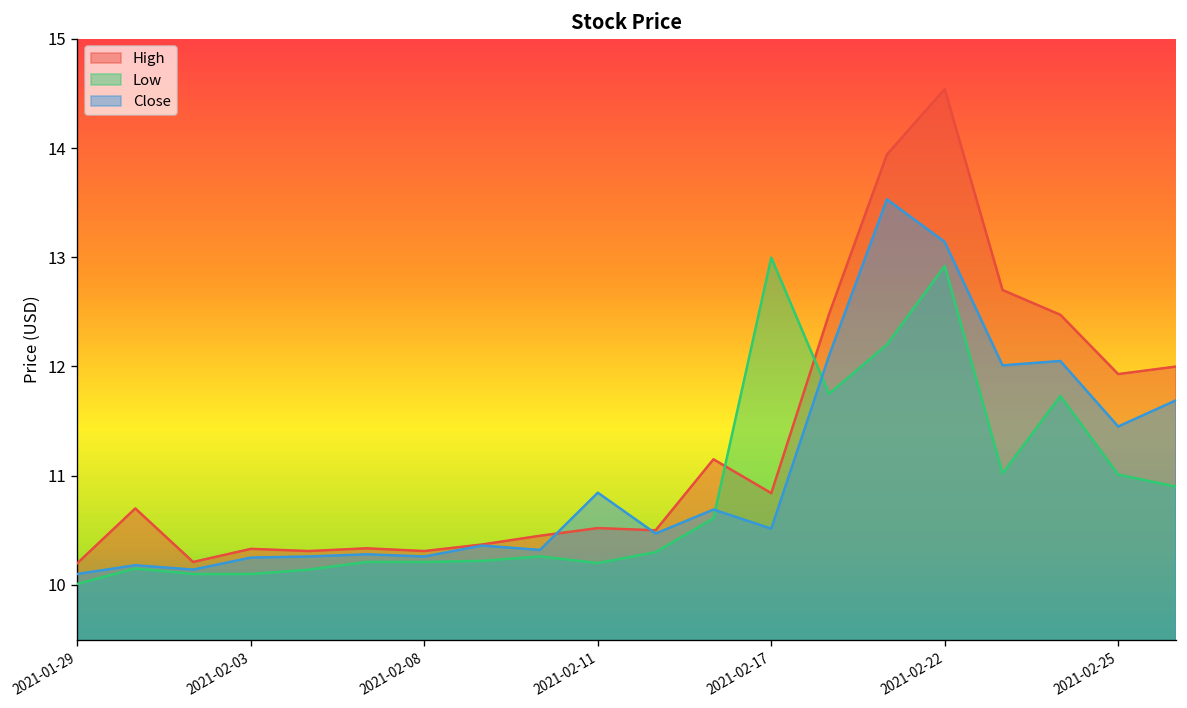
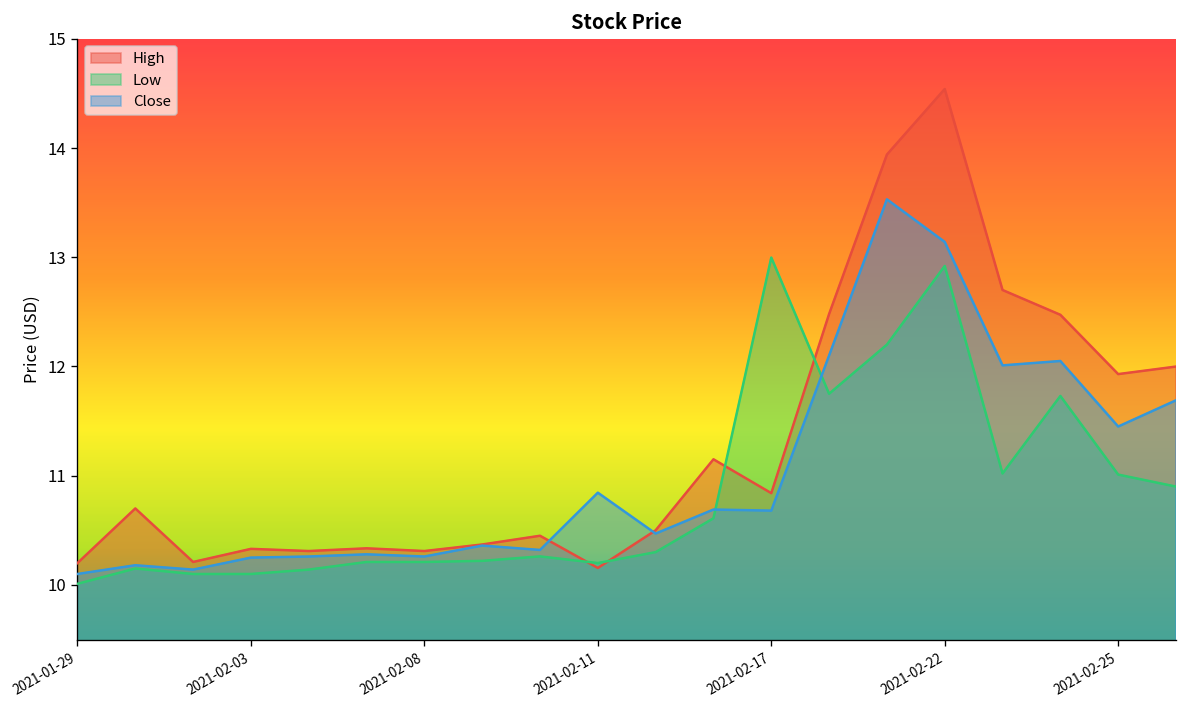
  {
    "High": {
      "2021-01-29": 10.2,
      "2021-02-03": 10.3,
      "2021-02-08": 10.3,
-     "2021-02-11": 10.5,
+     "2021-02-11": 10.2,
      "2021-02-17": 10.8,
      "2021-02-22": 14.5,
      "2021-02-25": 11.9
    },
    "Low": {
      "2021-01-29": 10.0,
      "2021-02-03": 10.1,
      "2021-02-08": 10.2,
      "2021-02-11": 10.2,
      "2021-02-17": 13.0,
      "2021-02-22": 12.9,
      "2021-02-25": 11.0
    },
    "Close": {
      "2021-01-29": 10.1,
      "2021-02-03": 10.3,
      "2021-02-08": 10.3,
      "2021-02-11": 10.8,
-     "2021-02-17": 10.5,
+     "2021-02-17": 10.7,
      "2021-02-22": 13.1,
      "2021-02-25": 11.4
    }
  }
